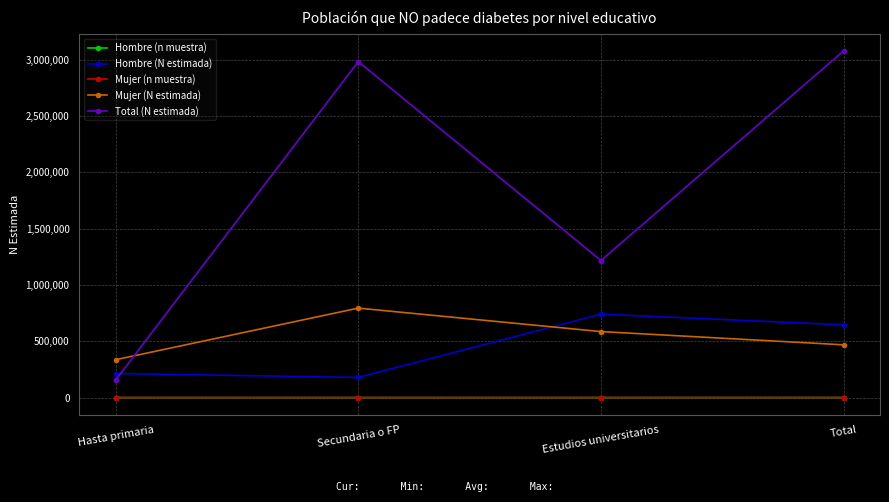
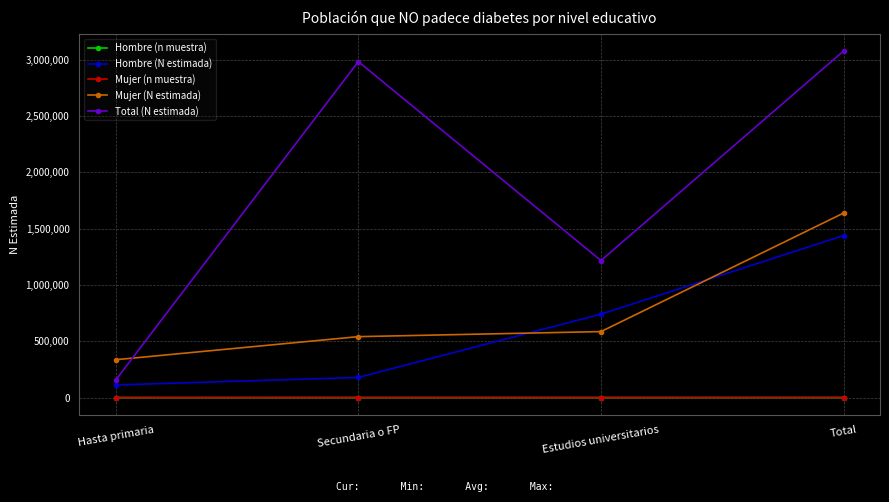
  {
    "Mujer (n muestra)": {
      "Hasta primaria": "0",
      "Secundaria o FP": "0",
      "Estudios universitarios": "0",
      "Total": "0"
    },
    "Hombre (N estimada)": {
-     "Hasta primaria": "210,000",
+     "Hasta primaria": "110,000",
      "Secundaria o FP": "180,000",
      "Estudios universitarios": "740,000",
-     "Total": "650,000"
+     "Total": "1,440,000"
    },
    "Mujer (N estimada)": {
      "Hasta primaria": "340,000",
-     "Secundaria o FP": "790,000",
+     "Secundaria o FP": "540,000",
      "Estudios universitarios": "590,000",
-     "Total": "470,000"
+     "Total": "1,640,000"
    },
    "Total (N estimada)": {
      "Hasta primaria": "160,000",
      "Secundaria o FP": "2,980,000",
      "Estudios universitarios": "1,220,000",
      "Total": "3,080,000"
    }
  }
